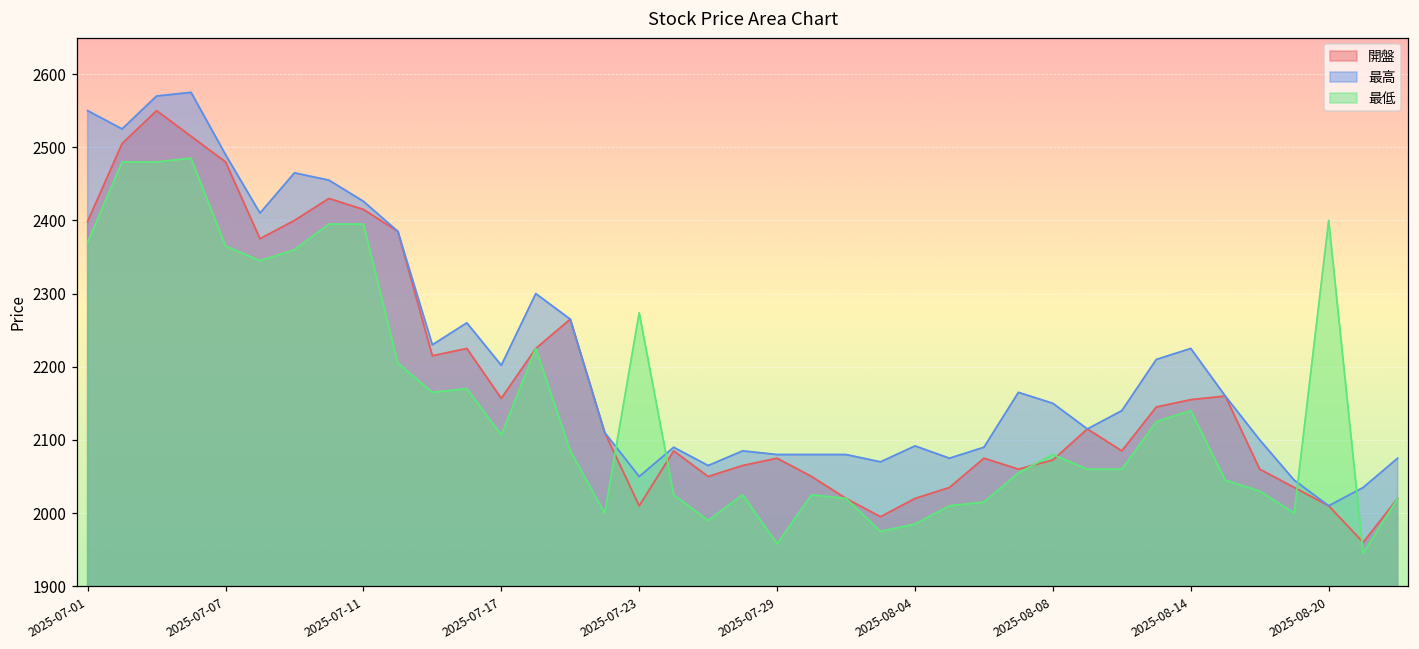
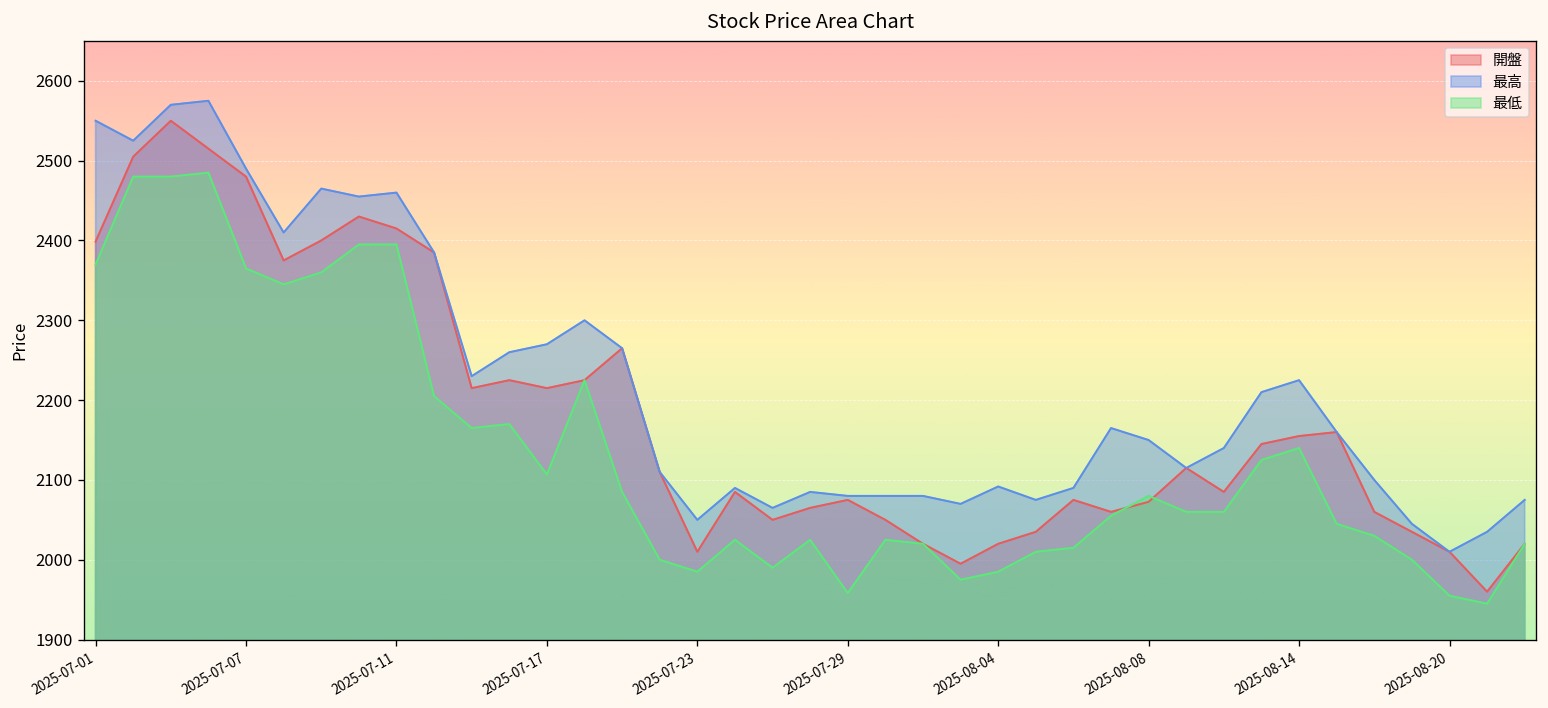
  {
    "開盤": {
      "2025-07-01": 2400,
      "2025-07-07": 2480,
      "2025-07-11": 2420,
-     "2025-07-17": 2160,
+     "2025-07-17": 2220,
      "2025-07-23": 2010,
      "2025-07-29": 2080,
      "2025-08-04": 2020,
      "2025-08-08": 2070,
      "2025-08-14": 2160
    },
    "最高": {
      "2025-07-01": 2550,
      "2025-07-07": 2490,
-     "2025-07-11": 2430,
-     "2025-07-17": 2200,
+     "2025-07-11": 2460,
+     "2025-07-17": 2270,
      "2025-07-23": 2050,
      "2025-07-29": 2080,
      "2025-08-04": 2090,
      "2025-08-08": 2150,
      "2025-08-14": 2230
    },
    "最低": {
      "2025-07-01": 2370,
      "2025-07-07": 2370,
      "2025-07-11": 2400,
      "2025-07-17": 2110,
-     "2025-07-23": 2270,
+     "2025-07-23": 1990,
      "2025-07-29": 1960,
      "2025-08-04": 1990,
      "2025-08-08": 2080,
      "2025-08-14": 2140,
-     "2025-08-20": 2400
+     "2025-08-20": 1960
    }
  }
